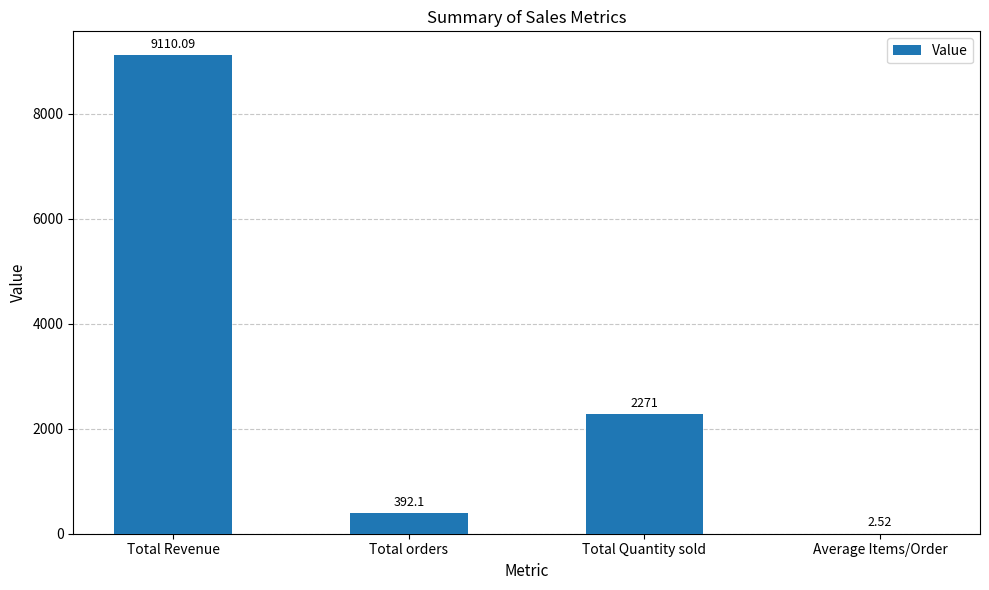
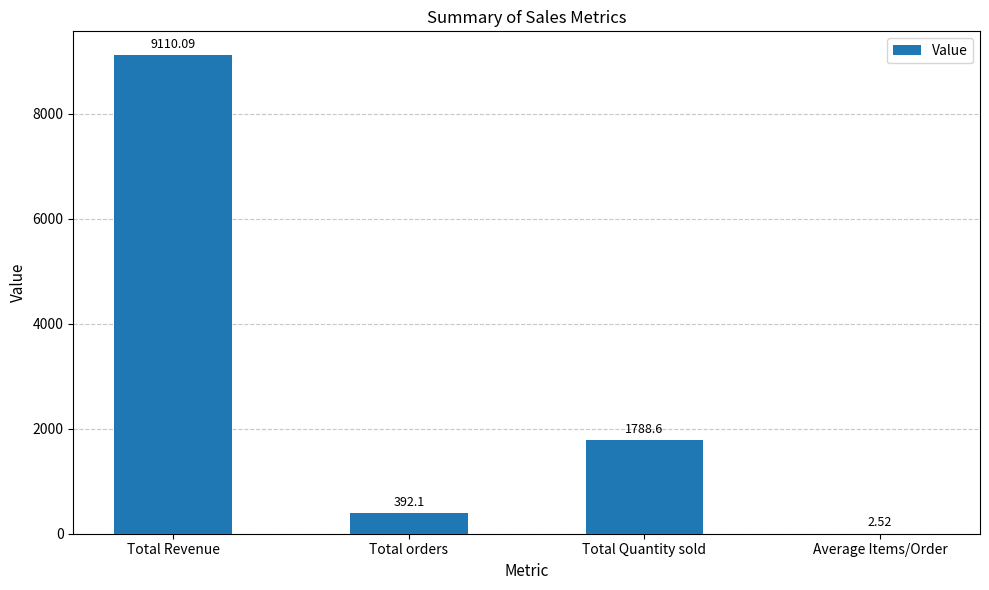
  {
    "Total Revenue": 9110.09,
    "Total orders": 392.1,
-   "Total Quantity sold": 2271,
+   "Total Quantity sold": 1788.6,
    "Average Items/Order": 2.52
  }
